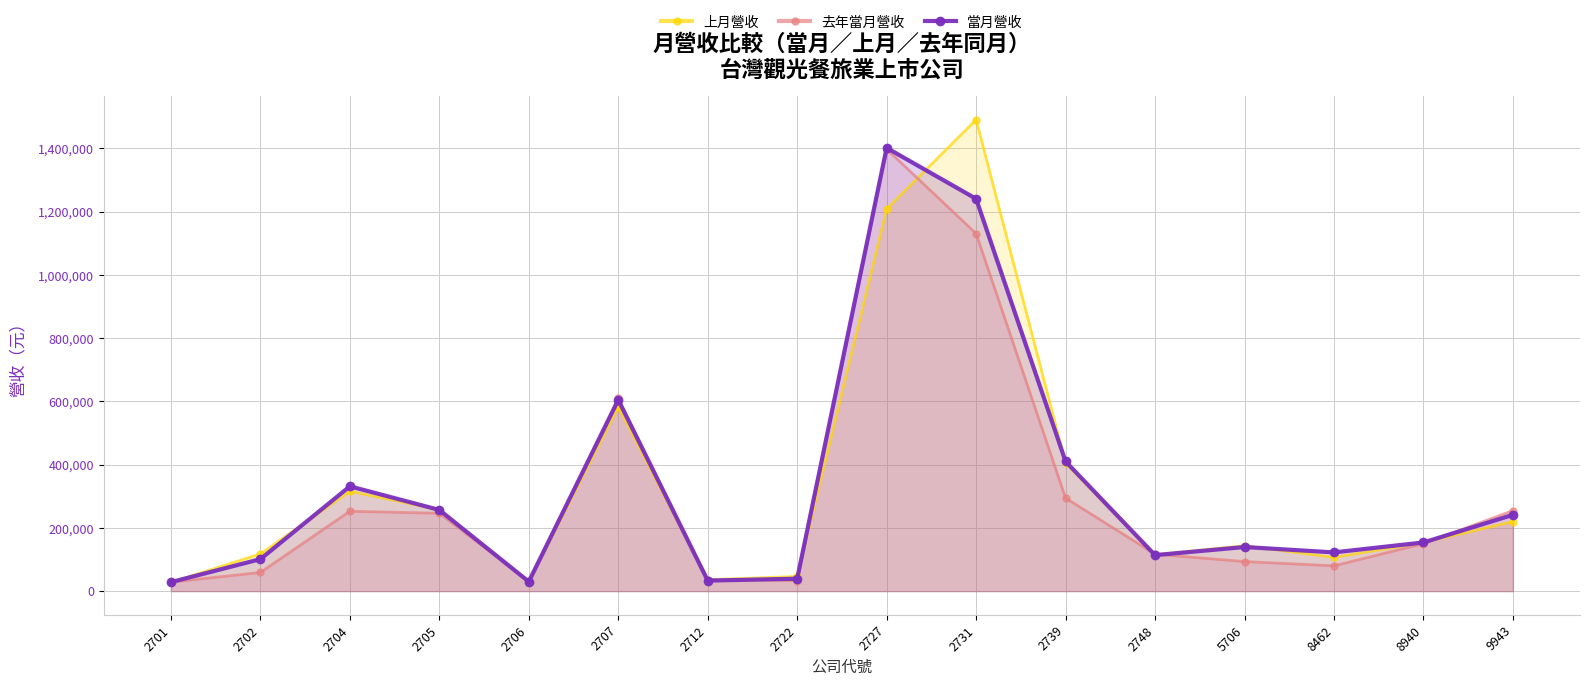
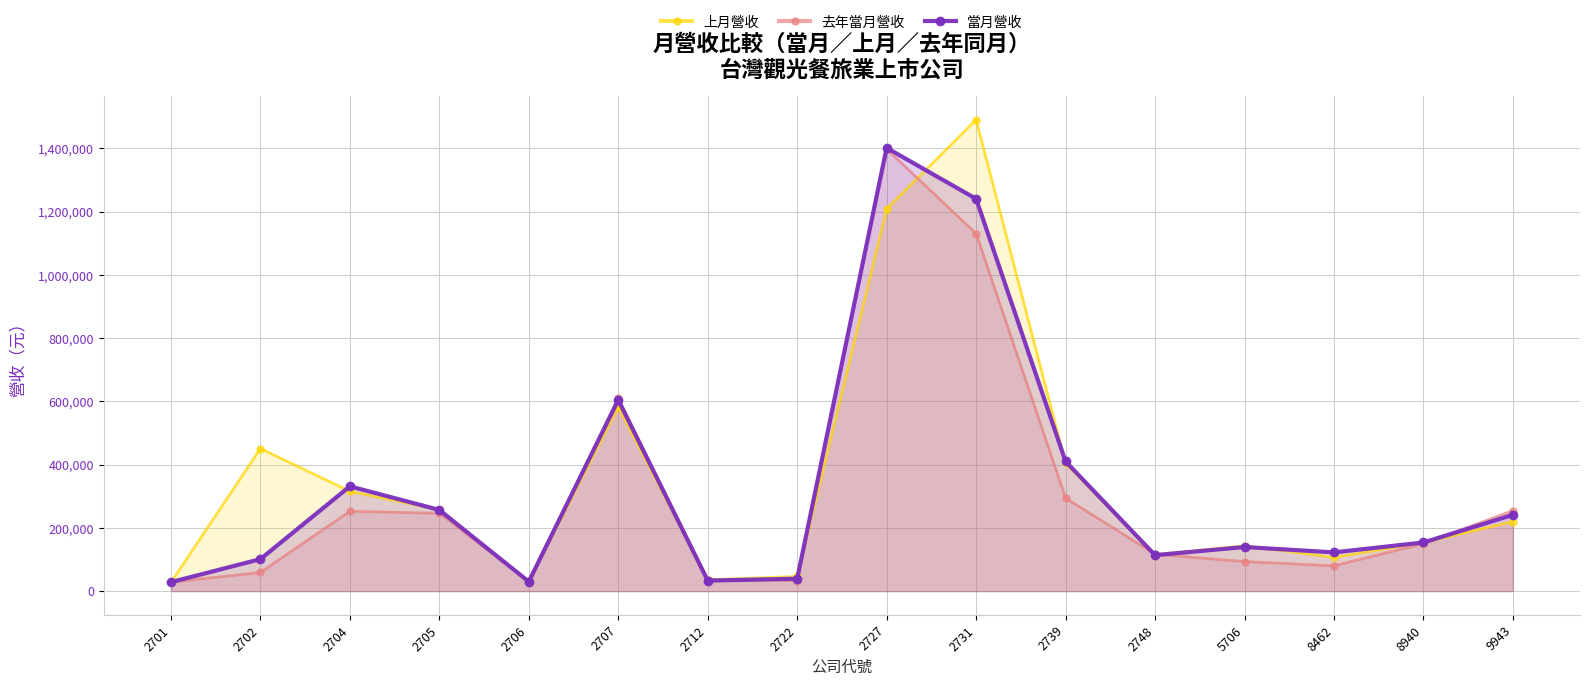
  {
    "上月營收": {
-     "2702": "120,000",
+     "2702": "450,000",
      "2704": "320,000",
      "2707": "580,000",
      "2727": "1,210,000",
      "2731": "1,490,000",
      "8462": "110,000",
      "9943": "220,000"
    },
    "去年當月營收": {
      "2702": "60,000",
      "2704": "250,000",
      "2705": "250,000",
      "2731": "1,130,000",
      "2739": "290,000",
      "5706": "90,000",
      "8462": "80,000",
      "9943": "250,000"
    },
    "當月營收": {
      "2702": "100,000",
      "2704": "330,000",
      "2731": "1,240,000",
      "8462": "120,000",
      "9943": "240,000"
    }
  }
